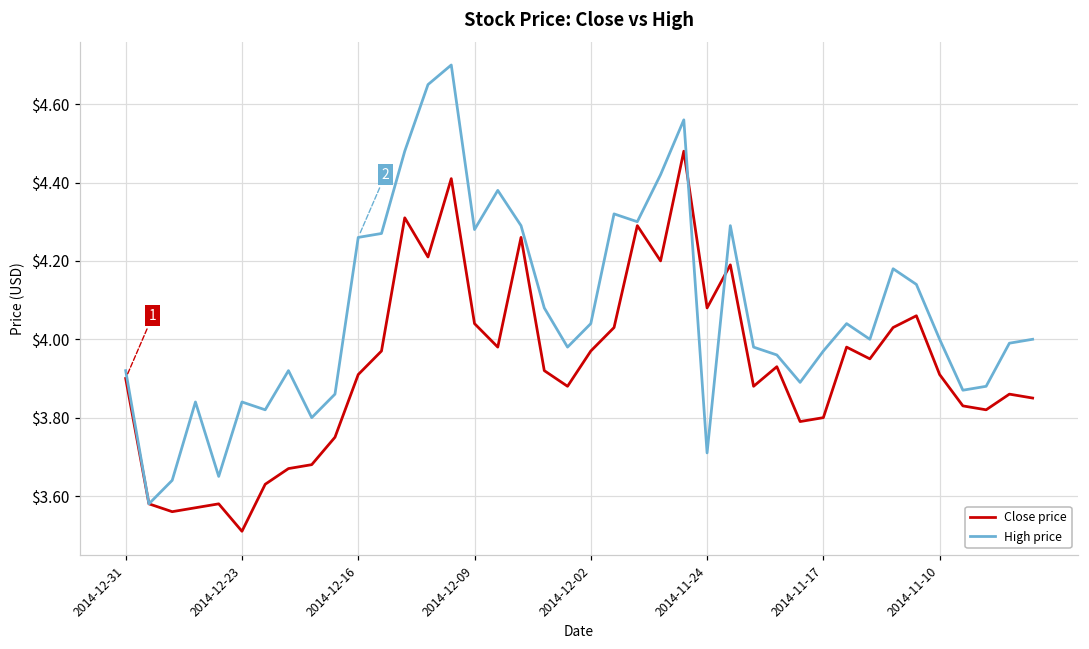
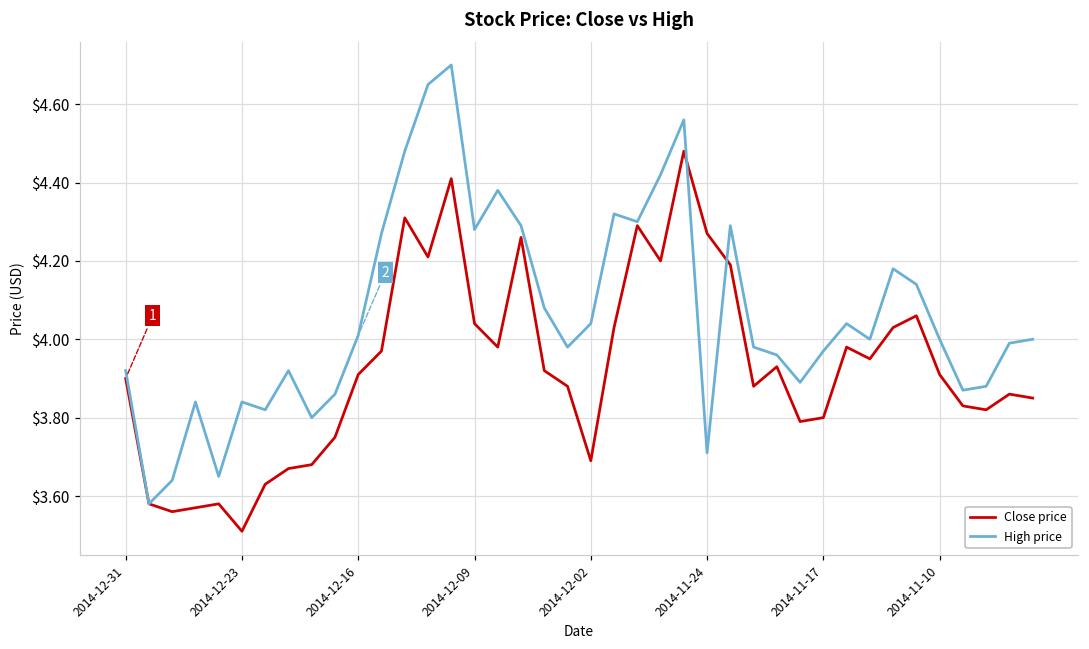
  {
    "Close price": {
      "2014-12-31": "$3.90",
      "2014-12-23": "$3.51",
      "2014-12-16": "$3.91",
      "2014-12-09": "$4.04",
-     "2014-12-02": "$3.97",
-     "2014-11-24": "$4.08",
+     "2014-12-02": "$3.69",
+     "2014-11-24": "$4.27",
      "2014-11-17": "$3.80",
      "2014-11-10": "$3.91"
    },
    "High price": {
      "2014-12-31": "$3.92",
      "2014-12-23": "$3.84",
-     "2014-12-16": "$4.26",
+     "2014-12-16": "$4.01",
      "2014-12-09": "$4.28",
      "2014-12-02": "$4.04",
      "2014-11-24": "$3.71",
      "2014-11-17": "$3.97",
      "2014-11-10": "$4.00"
    }
  }
